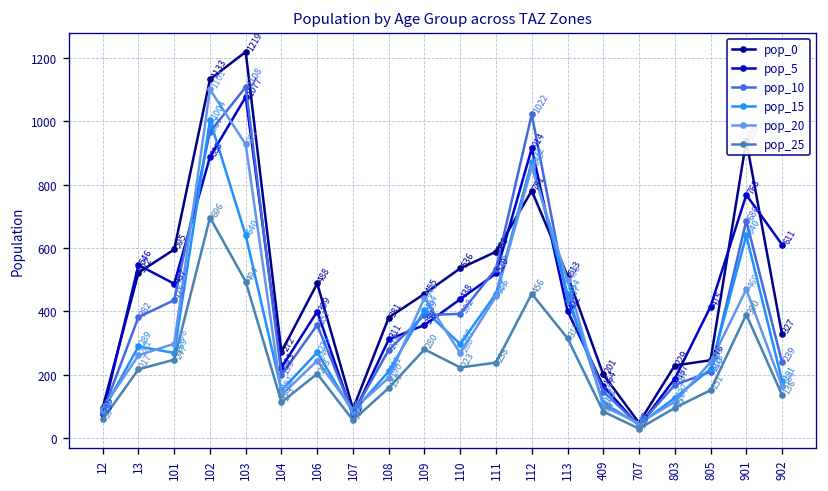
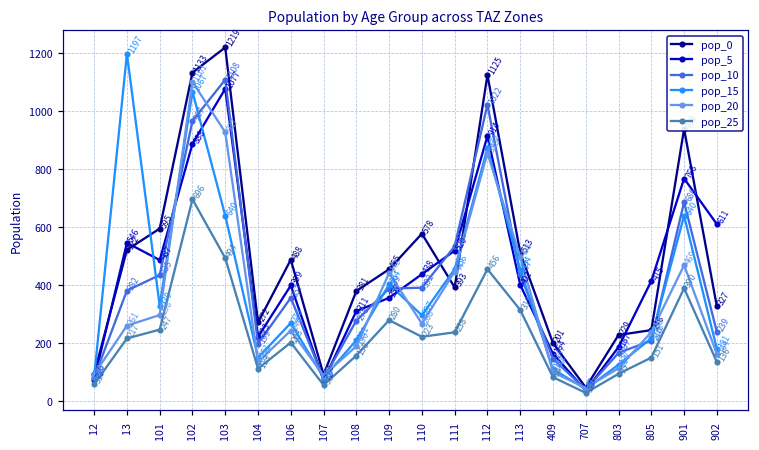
  {
    "pop_0": {
      "101": 595,
      "103": 1219,
      "104": 272,
      "106": 488,
      "108": 381,
-     "110": 536,
-     "111": 588,
-     "112": 781,
+     "110": 578,
+     "111": 393,
+     "112": 1125,
      "902": 327
    },
    "pop_5": {
      "101": 487,
      "102": 888,
      "805": 415,
      "901": 768,
      "902": 611
    },
    "pop_15": {
-     "13": 289,
-     "101": 269,
-     "102": 1004,
+     "13": 1197,
+     "101": 330,
+     "102": 1067,
      "103": 640
    }
  }
